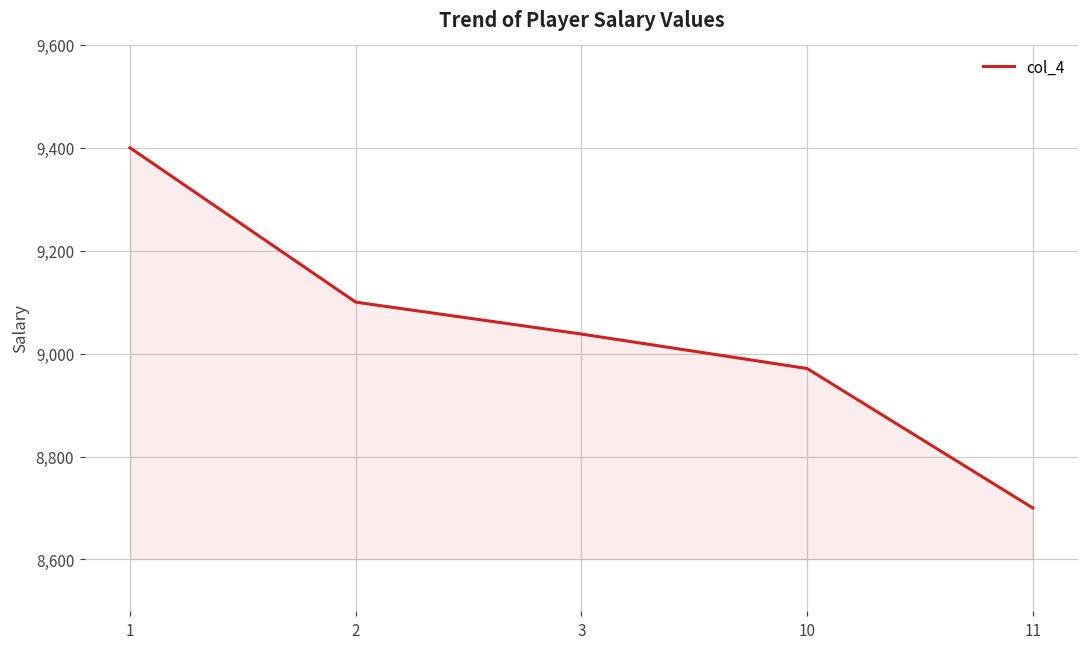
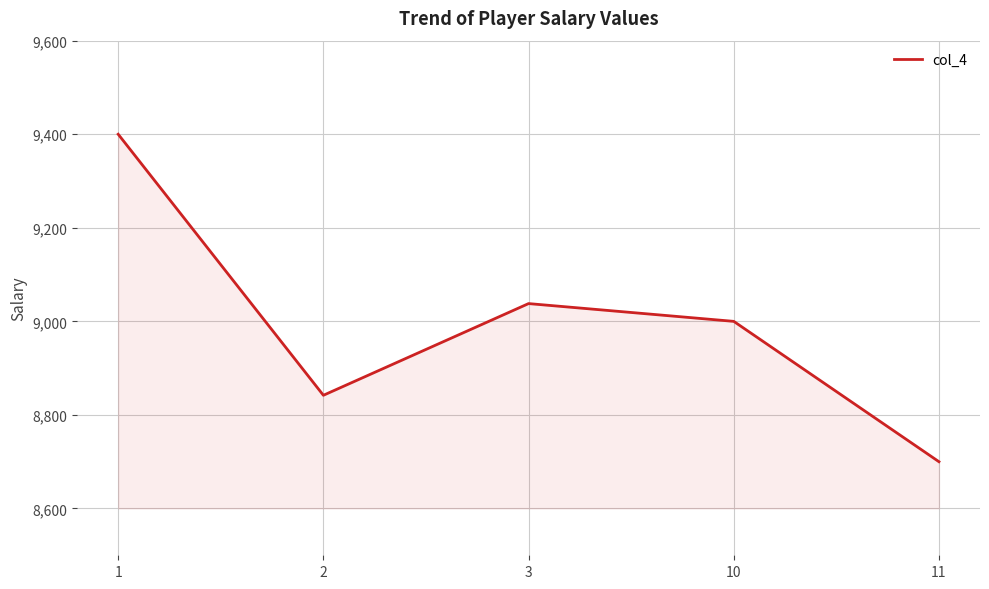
  {
    "1": "9,400",
-   "2": "9,100",
+   "2": "8,840",
    "3": "9,040",
-   "10": "8,970",
+   "10": "9,000",
    "11": "8,700"
  }
